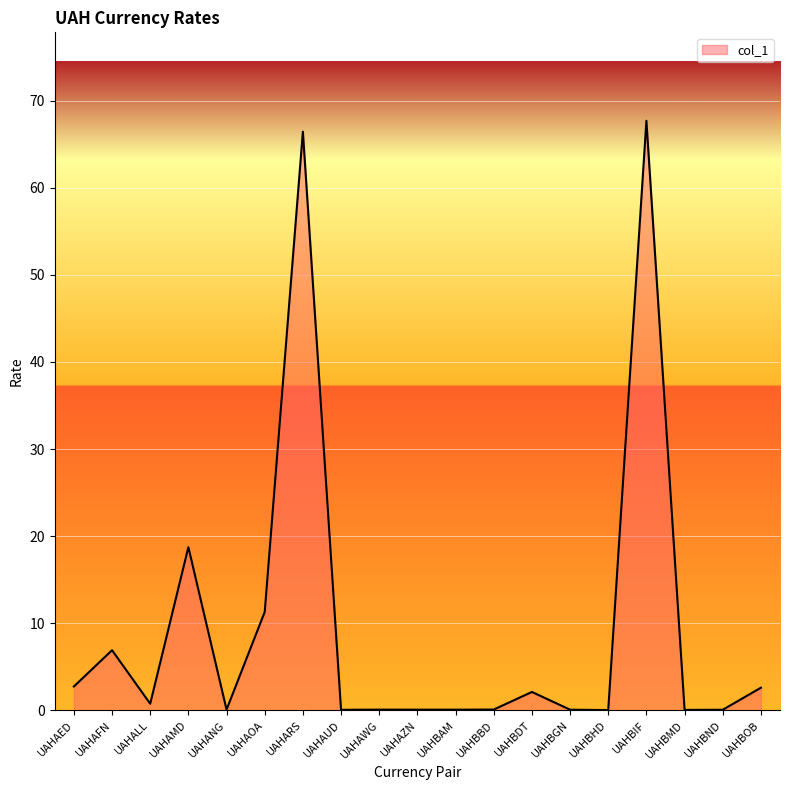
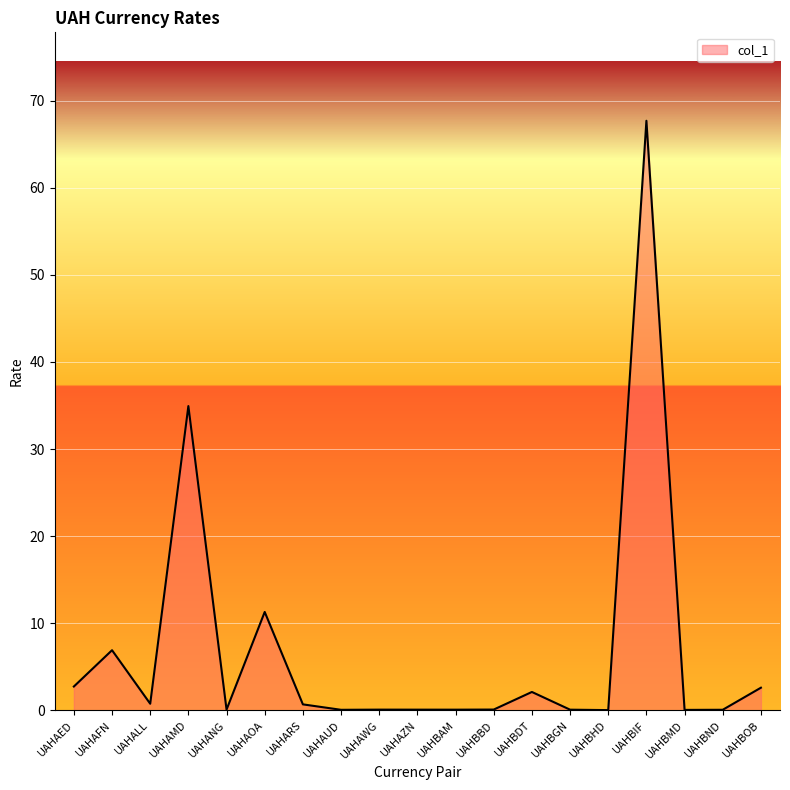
  {
    "UAHAED": 3,
    "UAHAFN": 7,
    "UAHALL": 1,
-   "UAHAMD": 19,
+   "UAHAMD": 35,
    "UAHANG": 0,
    "UAHAOA": 11,
-   "UAHARS": 66,
+   "UAHARS": 1,
    "UAHAUD": 0,
    "UAHAWG": 0,
    "UAHAZN": 0,
    "UAHBAM": 0,
    "UAHBBD": 0,
    "UAHBDT": 2,
    "UAHBGN": 0,
    "UAHBHD": 0,
    "UAHBIF": 68,
    "UAHBMD": 0,
    "UAHBND": 0,
    "UAHBOB": 3
  }
